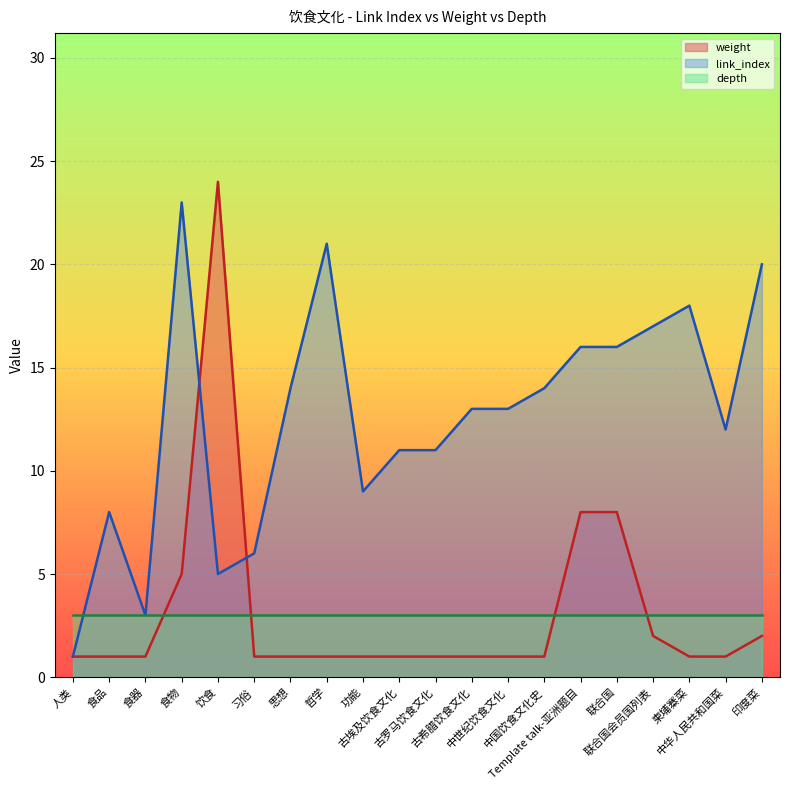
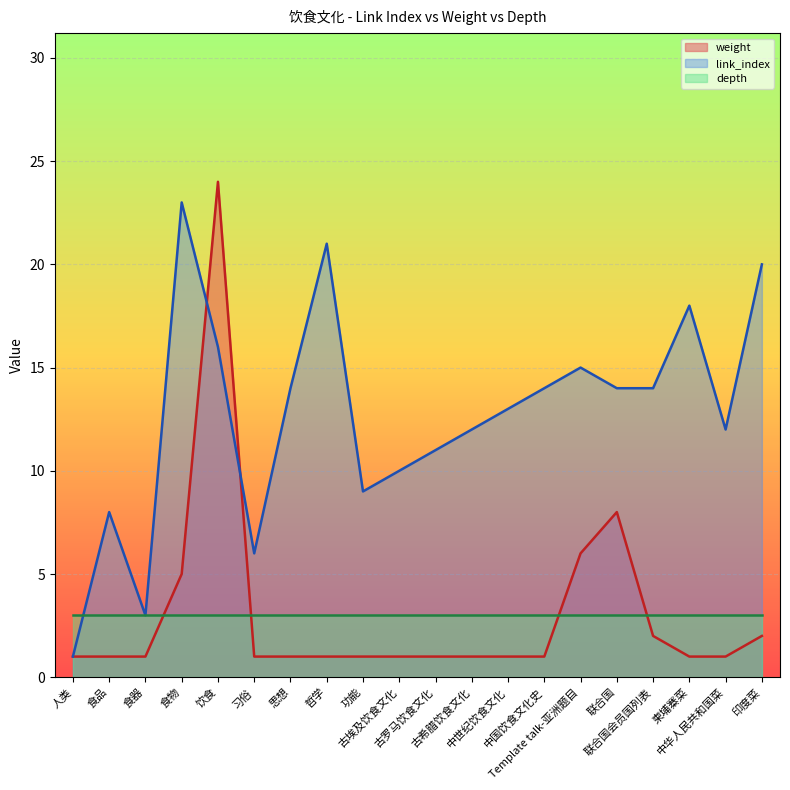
  {
    "weight": {
      "食品": 1,
      "食器": 1,
      "食物": 5,
      "饮食": 24,
      "习俗": 1,
      "思想": 1,
      "哲学": 1,
      "功能": 1,
      "古埃及饮食文化": 1,
      "古罗马饮食文化": 1,
      "古希腊饮食文化": 1,
      "中世纪饮食文化": 1,
      "中国饮食文化史": 1,
-     "Template talk-亚洲题目": 8,
+     "Template talk-亚洲题目": 6,
      "联合国": 8,
      "联合国会员国列表": 2,
      "柬埔寨菜": 1,
      "中华人民共和国菜": 1,
      "印度菜": 2
    },
    "link_index": {
      "食品": 8,
      "食物": 23,
-     "饮食": 5,
+     "饮食": 16,
      "习俗": 6,
      "思想": 14,
      "哲学": 21,
      "功能": 9,
-     "古埃及饮食文化": 11,
+     "古埃及饮食文化": 10,
      "古罗马饮食文化": 11,
-     "古希腊饮食文化": 13,
+     "古希腊饮食文化": 12,
      "中世纪饮食文化": 13,
      "中国饮食文化史": 14,
-     "Template talk-亚洲题目": 16,
-     "联合国": 16,
-     "联合国会员国列表": 17,
+     "Template talk-亚洲题目": 15,
+     "联合国": 14,
+     "联合国会员国列表": 14,
      "柬埔寨菜": 18,
      "中华人民共和国菜": 12,
      "印度菜": 20
    },
    "depth": {
      "人类": 3,
      "食品": 3,
      "食物": 3,
      "饮食": 3,
      "习俗": 3,
      "思想": 3,
      "哲学": 3,
      "功能": 3,
      "古埃及饮食文化": 3,
      "古罗马饮食文化": 3,
      "古希腊饮食文化": 3,
      "中世纪饮食文化": 3,
      "中国饮食文化史": 3,
      "Template talk-亚洲题目": 3,
      "联合国": 3,
      "联合国会员国列表": 3,
      "柬埔寨菜": 3,
      "中华人民共和国菜": 3,
      "印度菜": 3
    }
  }
